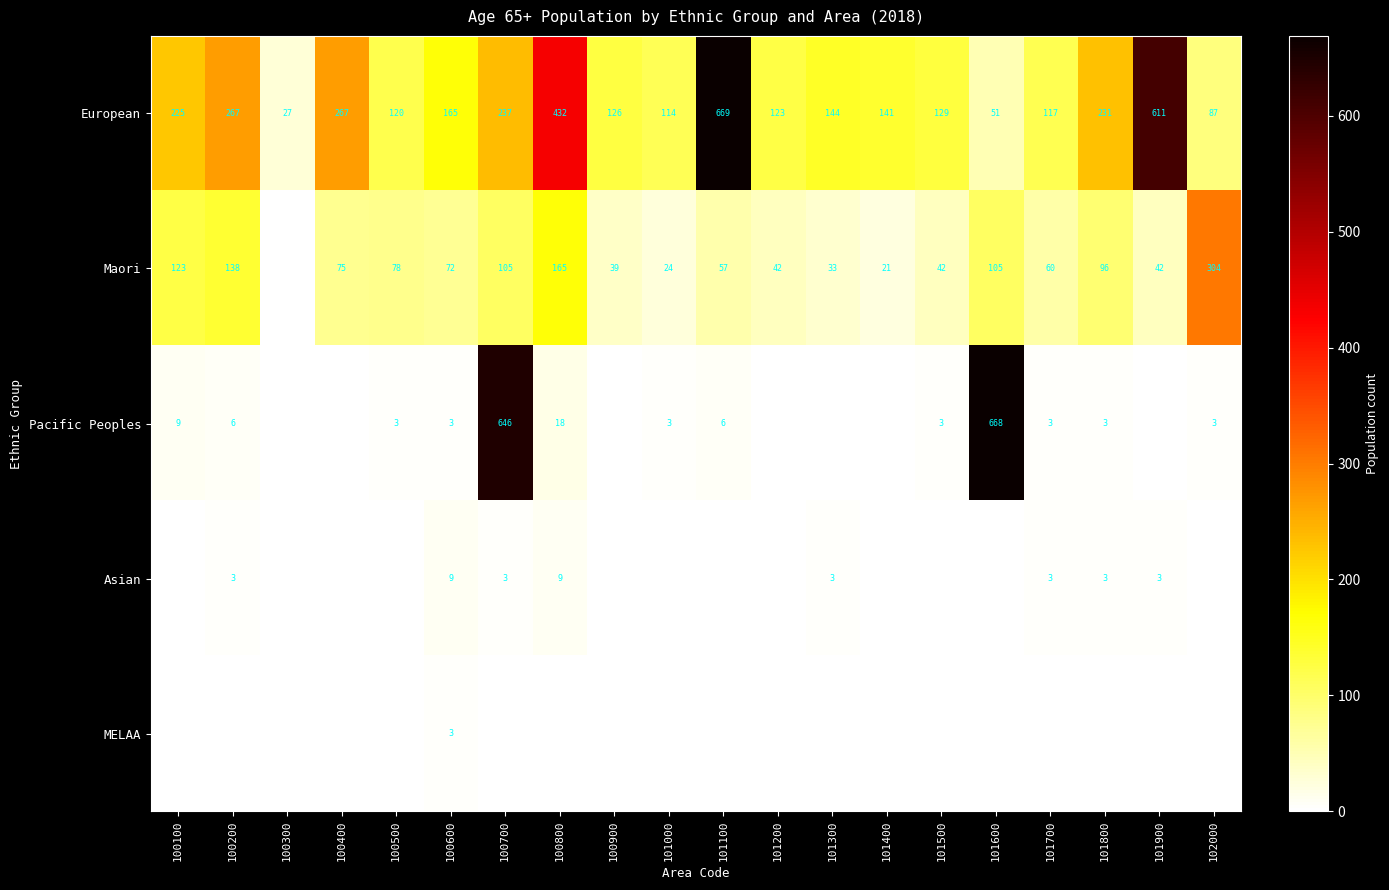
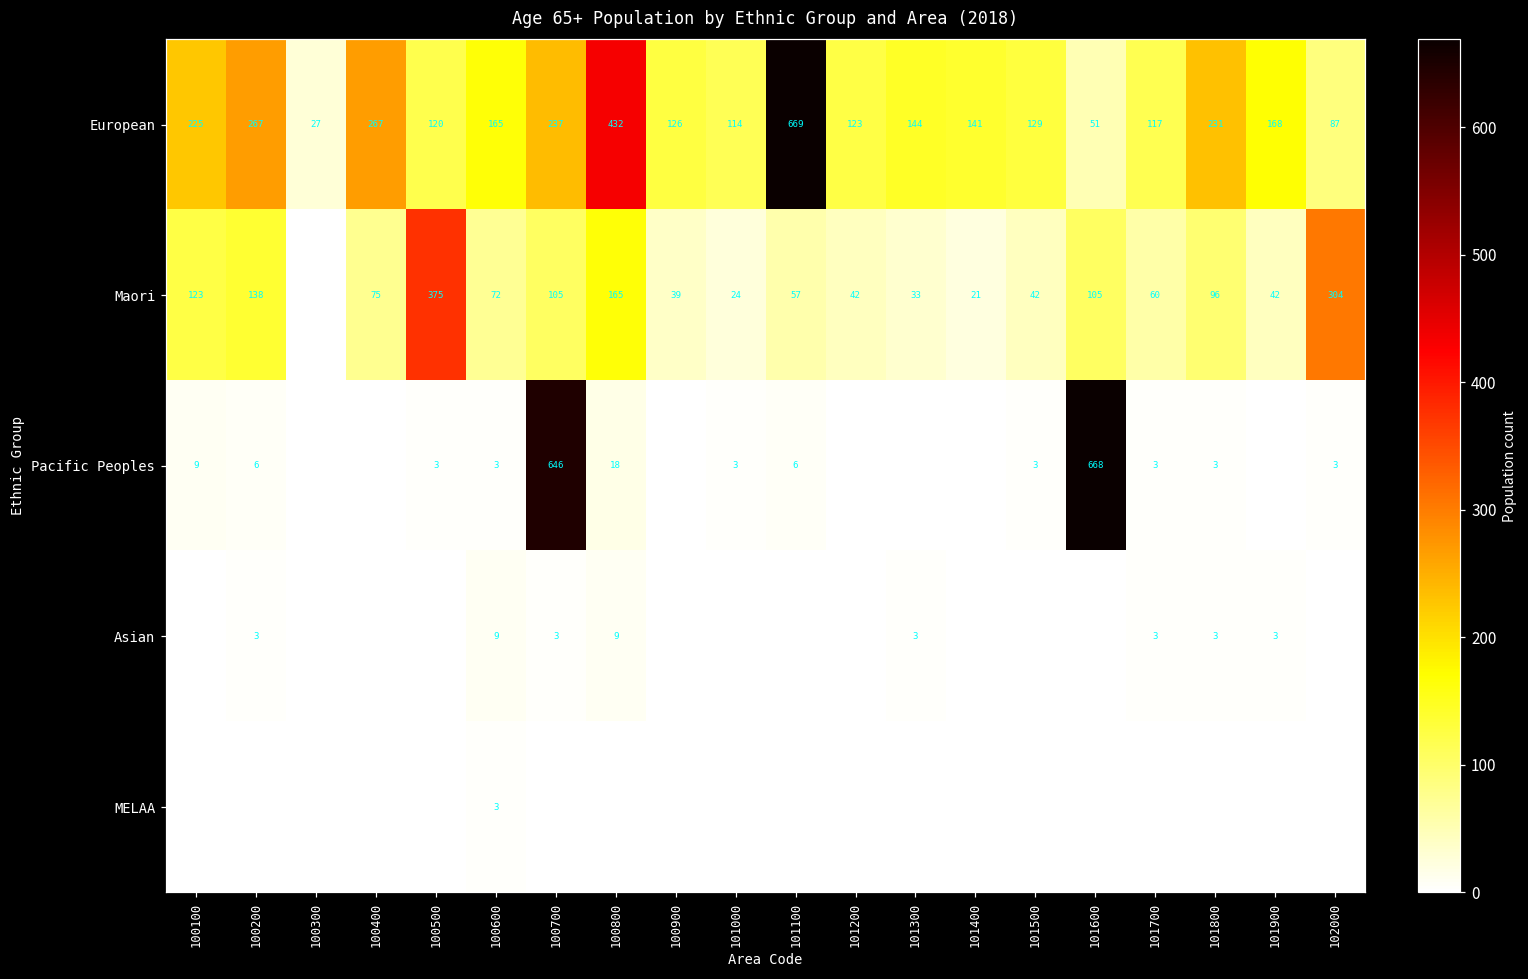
  {
    "European": {
      "100100": 225,
      "100200": 267,
      "100300": 27,
      "100400": 267,
      "100500": 120,
      "100600": 165,
      "100700": 237,
      "100800": 432,
      "100900": 126,
      "101000": 114,
      "101100": 669,
      "101200": 123,
      "101300": 144,
      "101400": 141,
      "101500": 129,
      "101600": 51,
      "101700": 117,
      "101800": 231,
-     "101900": 611,
+     "101900": 168,
      "102000": 87
    },
    "Maori": {
      "100100": 123,
      "100200": 138,
      "100400": 75,
-     "100500": 78,
+     "100500": 375,
      "100600": 72,
      "100700": 105,
      "100800": 165,
      "100900": 39,
      "101000": 24,
      "101100": 57,
      "101200": 42,
      "101300": 33,
      "101400": 21,
      "101500": 42,
      "101600": 105,
      "101700": 60,
      "101800": 96,
      "101900": 42,
      "102000": 304
    },
    "Pacific Peoples": {
      "100100": 9,
      "100200": 6,
      "100500": 3,
      "100600": 3,
      "100700": 646,
      "100800": 18,
      "101000": 3,
      "101100": 6,
      "101500": 3,
      "101600": 668,
      "101700": 3,
      "101800": 3,
      "102000": 3
    },
    "Asian": {
      "100200": 3,
      "100600": 9,
      "100700": 3,
      "100800": 9,
      "101300": 3,
      "101700": 3,
      "101800": 3,
      "101900": 3
    },
    "MELAA": {
      "100600": 3
    }
  }
